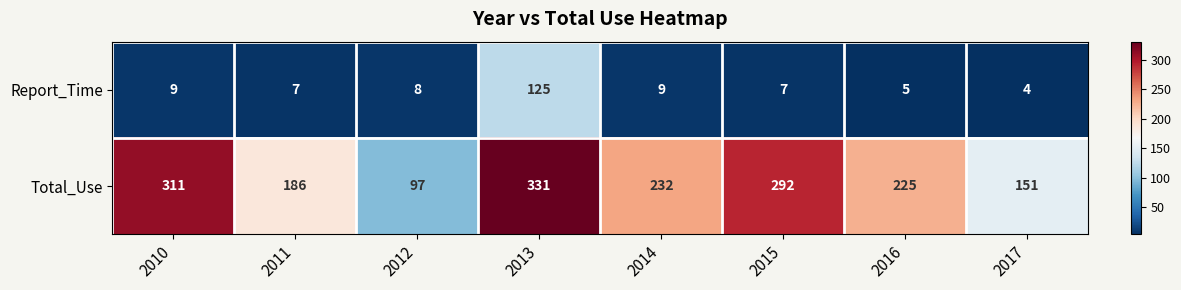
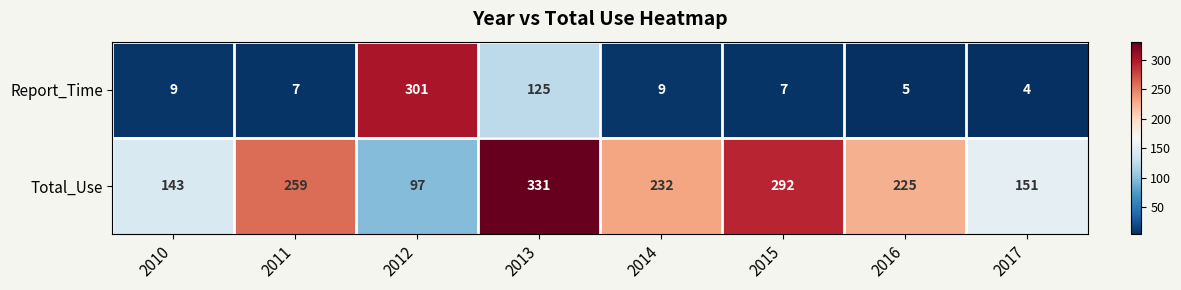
  {
    "Report_Time": {
      "2010": 9,
      "2011": 7,
-     "2012": 8,
+     "2012": 301,
      "2013": 125,
      "2014": 9,
      "2015": 7,
      "2016": 5,
      "2017": 4
    },
    "Total_Use": {
-     "2010": 311,
-     "2011": 186,
+     "2010": 143,
+     "2011": 259,
      "2012": 97,
      "2013": 331,
      "2014": 232,
      "2015": 292,
      "2016": 225,
      "2017": 151
    }
  }
